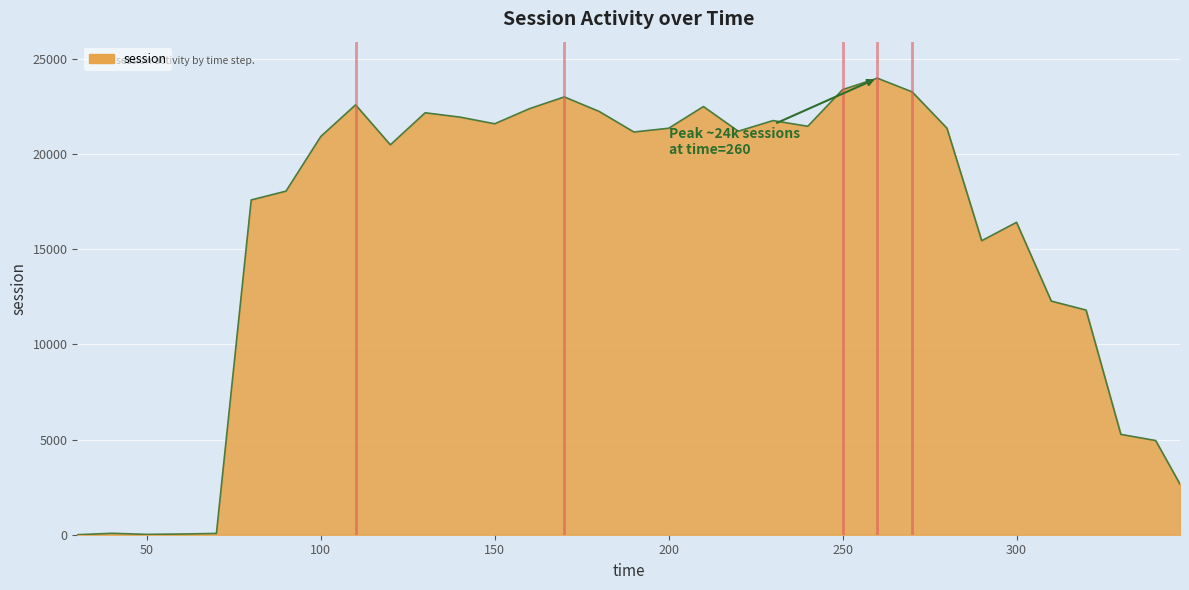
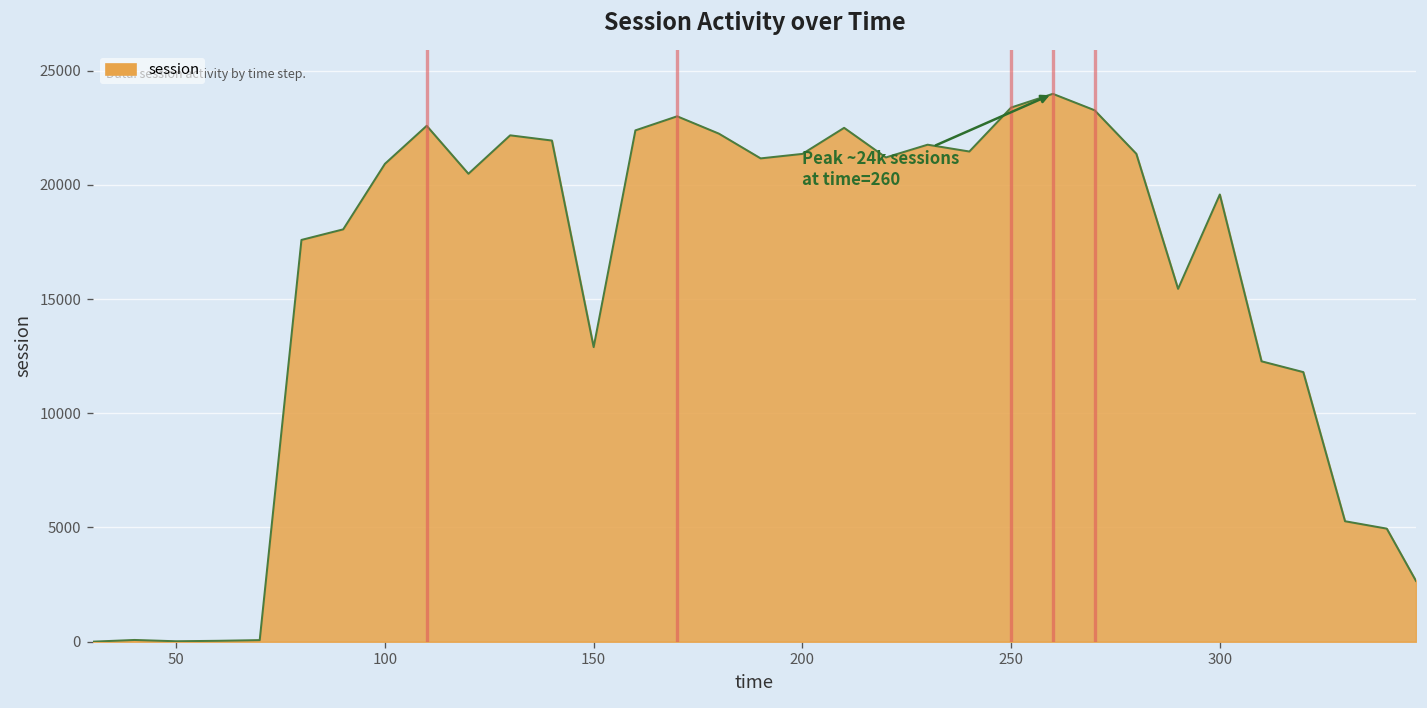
  {
    "50": 0,
    "100": 20900,
-   "150": 21600,
-   "300": 16400
+   "150": 12900,
+   "300": 19600
  }
